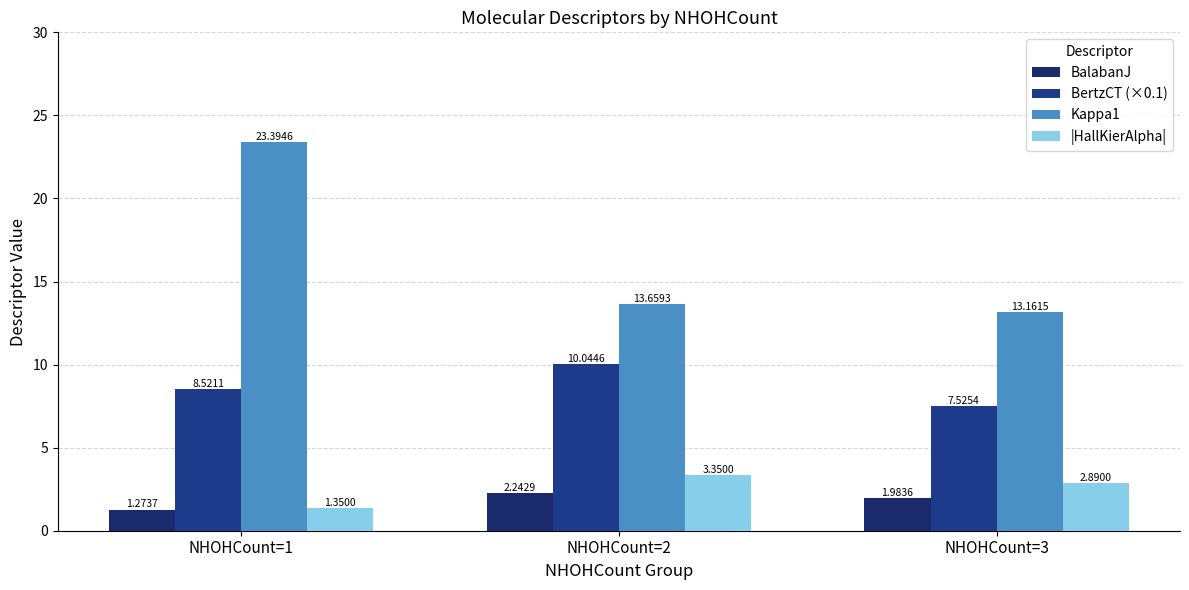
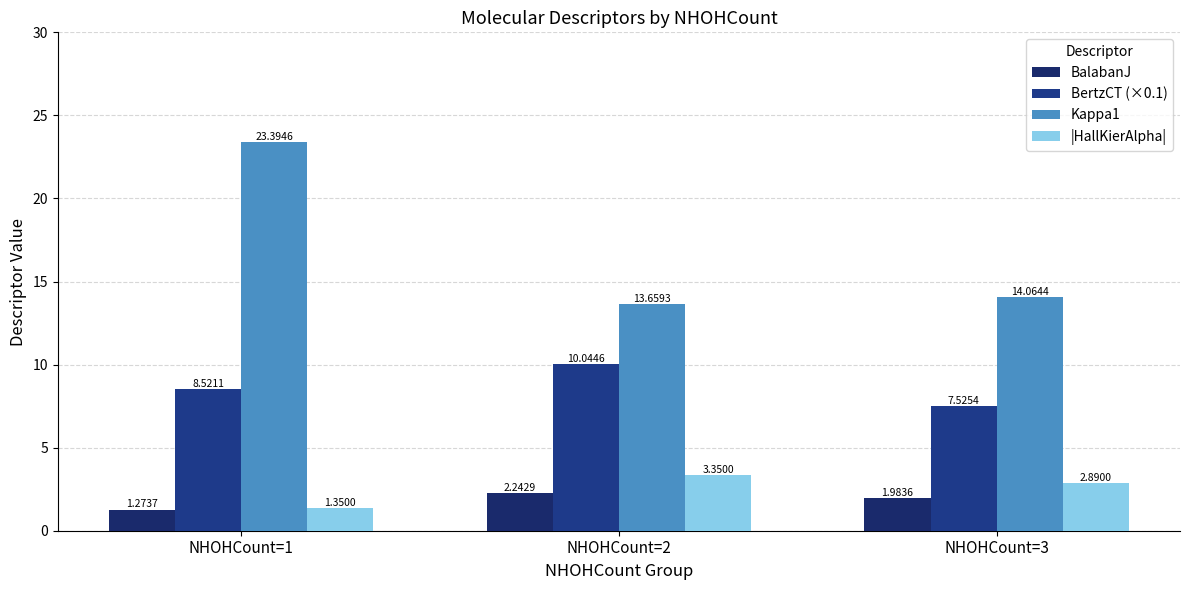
  {
    "Kappa1": {
      "NHOHCount=1": 23.3946,
      "NHOHCount=2": 13.6593,
-     "NHOHCount=3": 13.1615
+     "NHOHCount=3": 14.0644
    },
    "|HallKierAlpha|": {
      "NHOHCount=1": 1.3500,
      "NHOHCount=2": 3.3500,
      "NHOHCount=3": 2.8900
    }
  }
